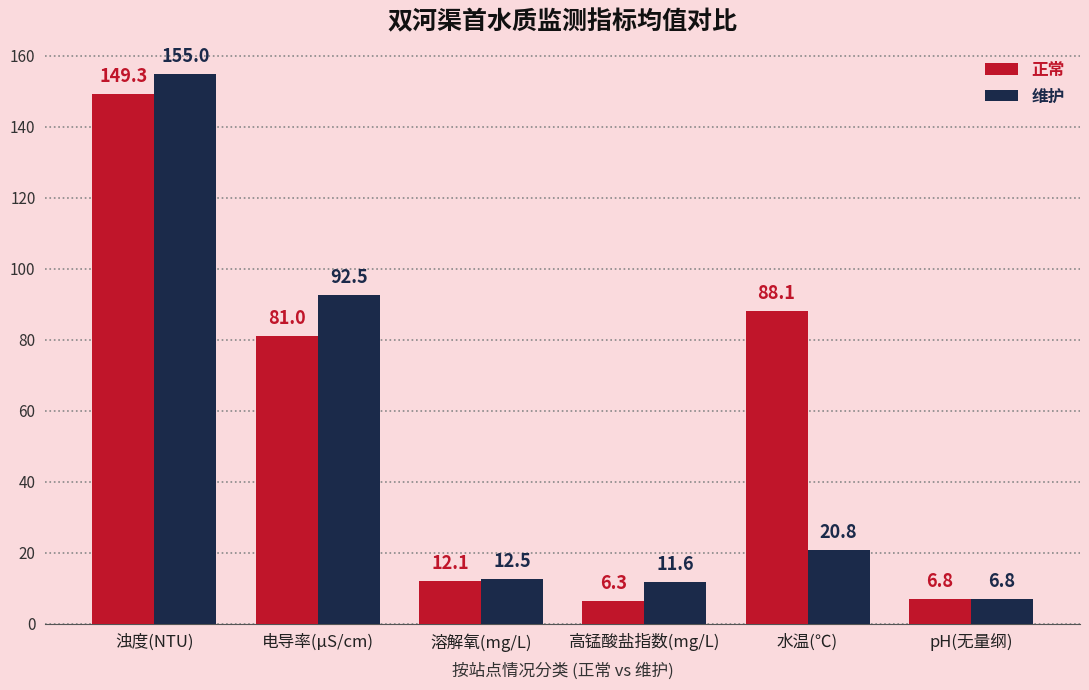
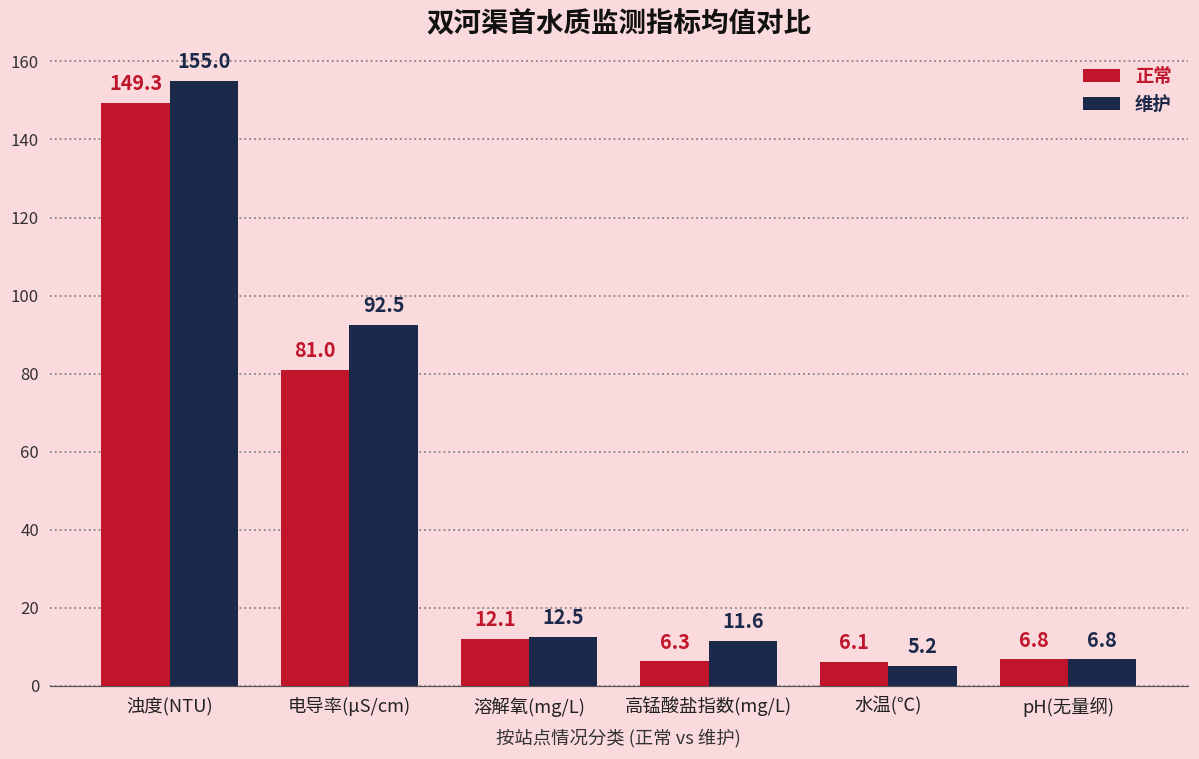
  {
    "正常": {
      "浊度(NTU)": 149.3,
      "电导率(μS/cm)": 81.0,
      "溶解氧(mg/L)": 12.1,
      "高锰酸盐指数(mg/L)": 6.3,
-     "水温(℃)": 88.1,
+     "水温(℃)": 6.1,
      "pH(无量纲)": 6.8
    },
    "维护": {
      "浊度(NTU)": 155.0,
      "电导率(μS/cm)": 92.5,
      "溶解氧(mg/L)": 12.5,
      "高锰酸盐指数(mg/L)": 11.6,
-     "水温(℃)": 20.8,
+     "水温(℃)": 5.2,
      "pH(无量纲)": 6.8
    }
  }
